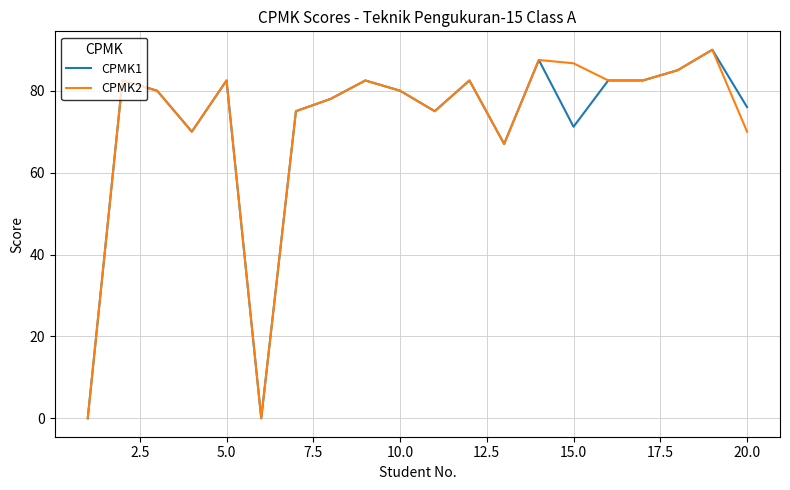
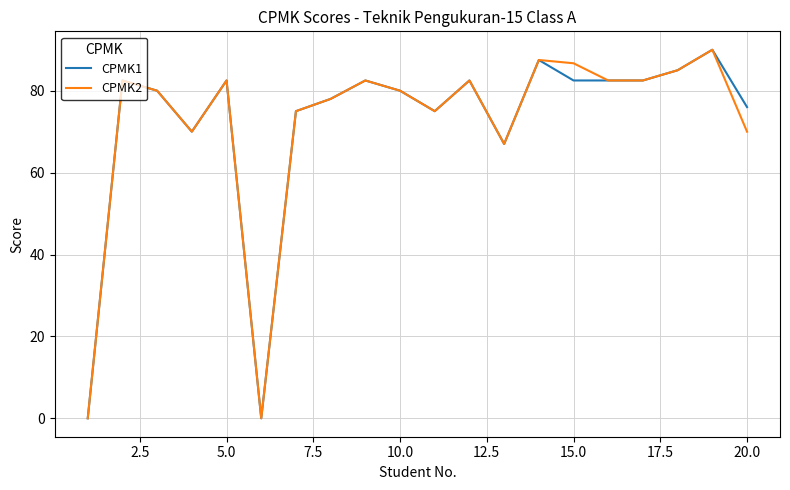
  {
    "CPMK1": {
-     "15.0": 71,
+     "15.0": 83,
      "20.0": 76
    },
    "CPMK2": {
      "15.0": 87,
      "20.0": 70
    }
  }
